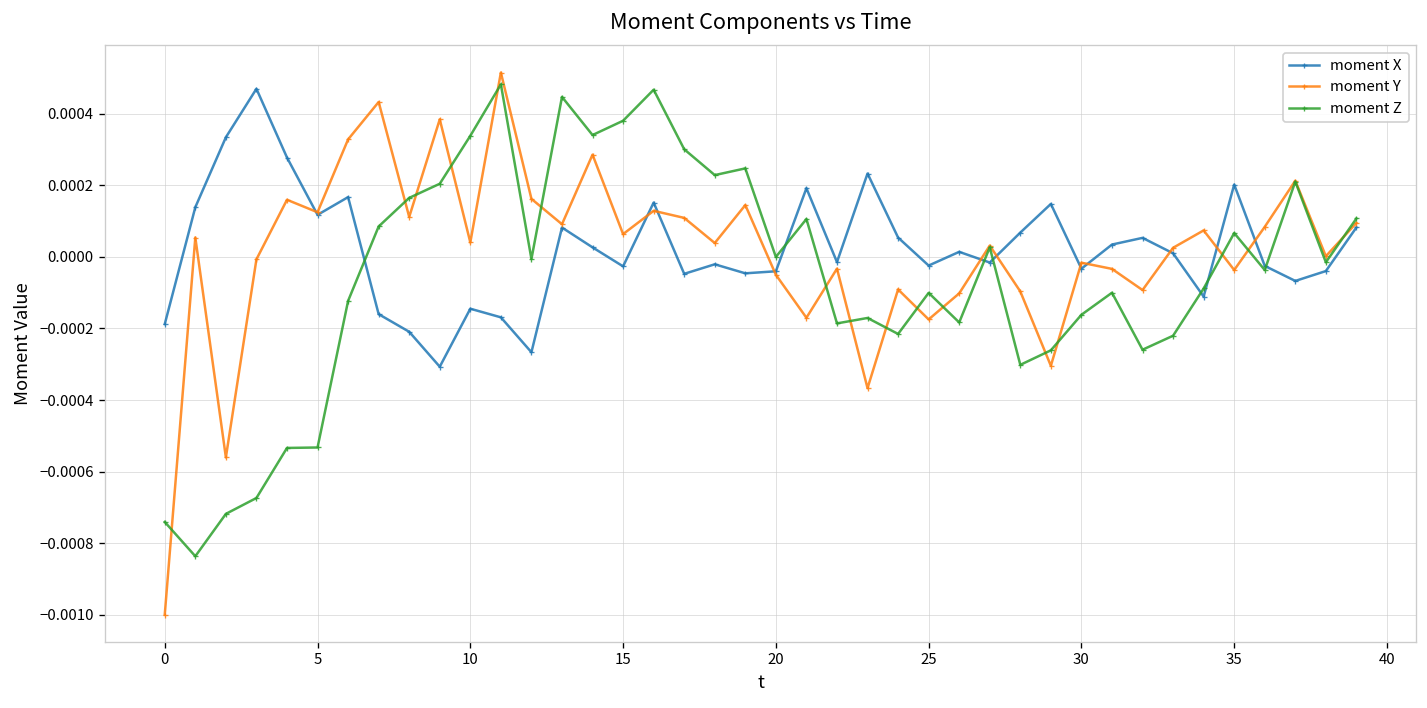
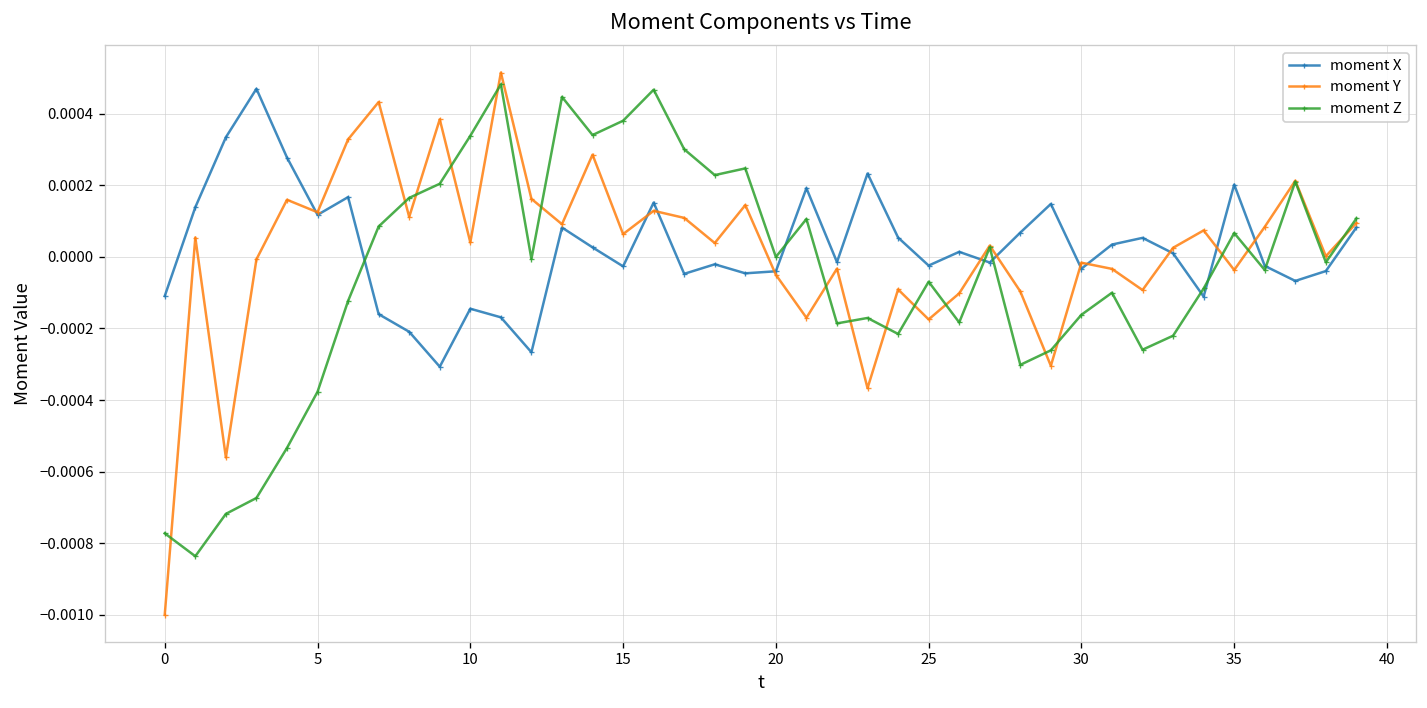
  {
    "moment X": {
-     "0": -0.00019,
+     "0": -0.00011,
      "10": -0.00014,
      "15": -0.00003,
      "20": -0.00004,
      "25": -0.00002,
      "30": -0.00003,
      "35": 0.00020
    },
    "moment Y": {
      "0": -0.00100,
      "10": 0.00004,
      "15": 0.00006,
      "20": -0.00005,
      "25": -0.00017,
      "30": -0.00002,
      "35": -0.00004
    },
    "moment Z": {
-     "0": -0.00074,
-     "5": -0.00053,
+     "0": -0.00077,
+     "5": -0.00038,
      "10": 0.00034,
      "15": 0.00038,
      "20": 0.00000,
-     "25": -0.00010,
+     "25": -0.00007,
      "30": -0.00016,
      "35": 0.00007
    }
  }
